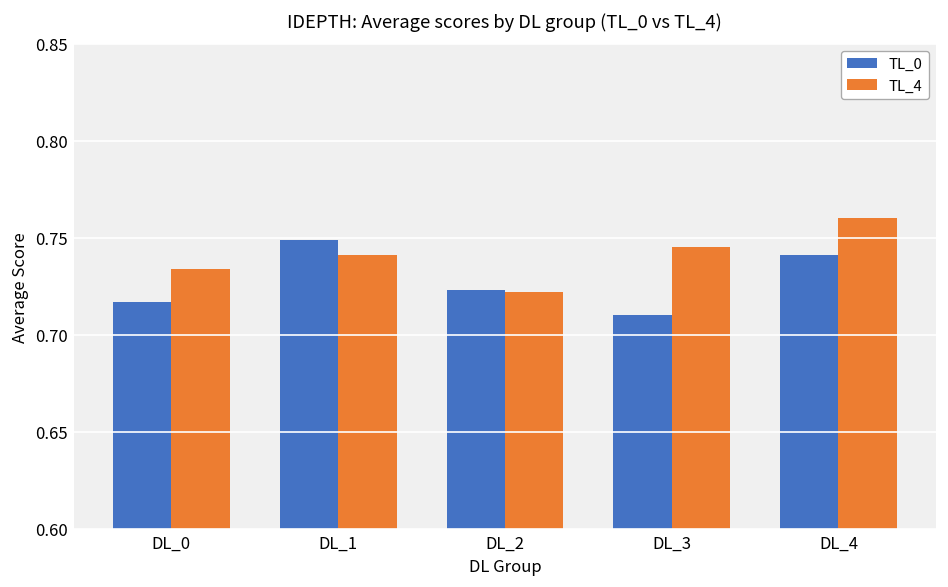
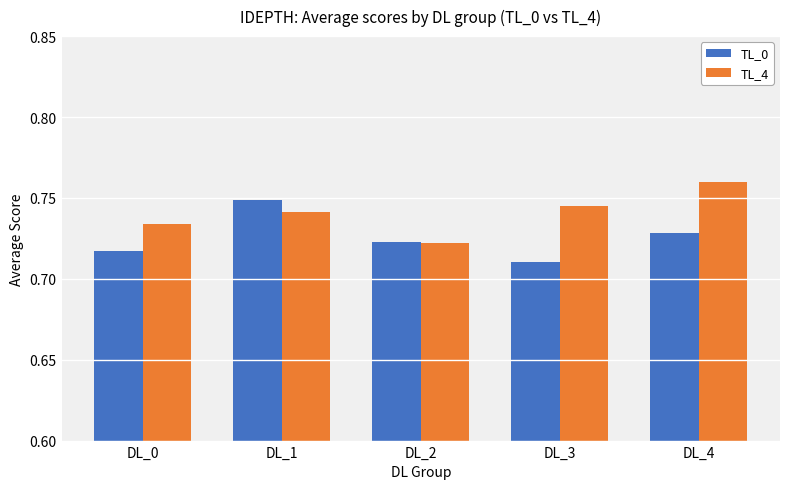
  {
    "TL_0": {
      "DL_0": 0.717,
      "DL_1": 0.749,
      "DL_2": 0.723,
      "DL_3": 0.710,
-     "DL_4": 0.741
+     "DL_4": 0.728
    },
    "TL_4": {
      "DL_0": 0.734,
      "DL_1": 0.741,
      "DL_2": 0.722,
      "DL_3": 0.745,
      "DL_4": 0.760
    }
  }
